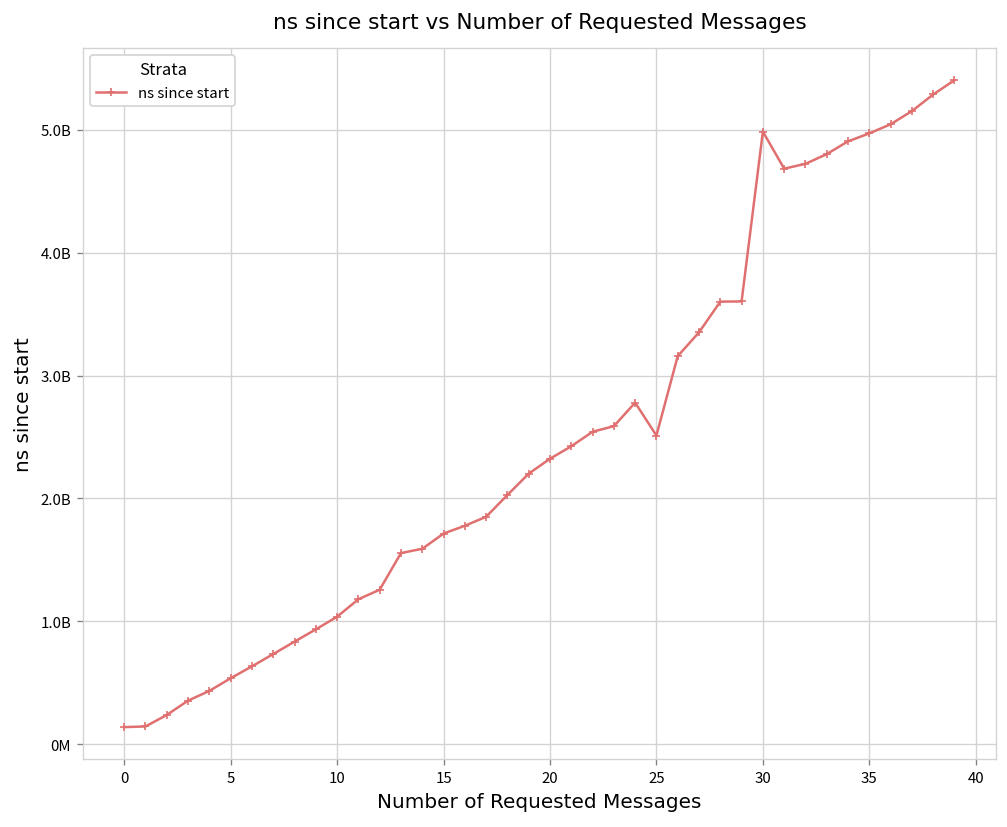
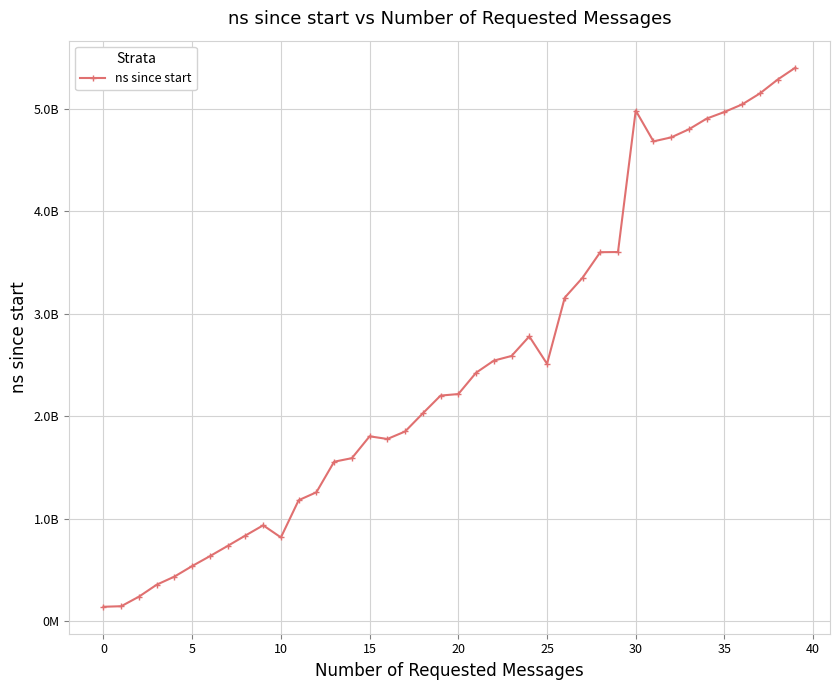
  {
    "0": 140000000,
    "5": 540000000,
-   "10": 1040000000,
-   "15": 1710000000,
-   "20": 2320000000,
+   "10": 820000000,
+   "15": 1800000000,
+   "20": 2220000000,
    "25": 2510000000,
    "30": 4990000000,
    "35": 4970000000
  }
